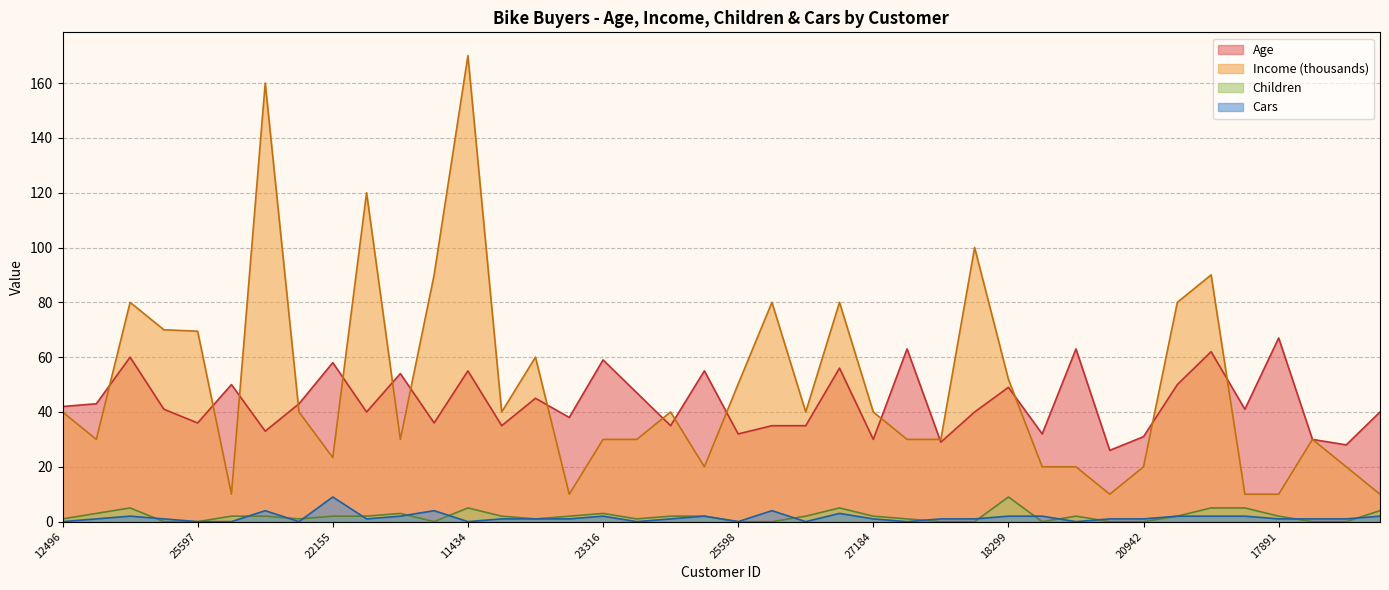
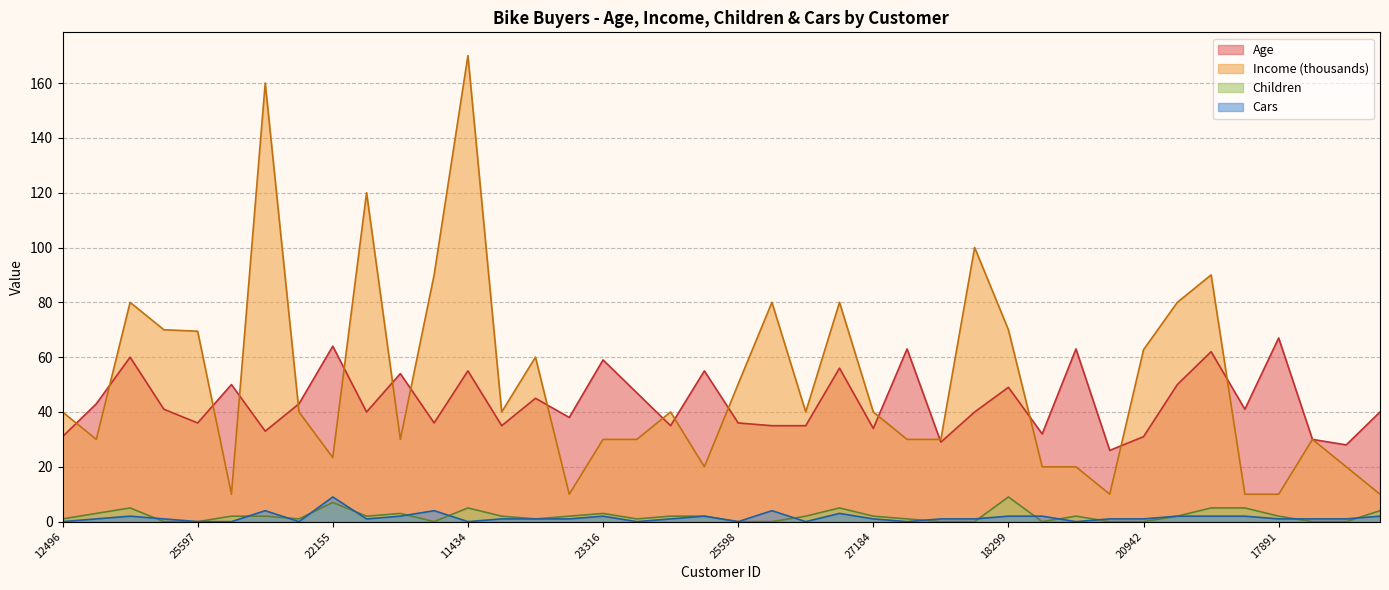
  {
    "Age": {
-     "12496": 42,
+     "12496": 31,
      "25597": 36,
-     "22155": 58,
+     "22155": 64,
      "11434": 55,
      "23316": 59,
-     "25598": 32,
-     "27184": 30,
+     "25598": 36,
+     "27184": 34,
      "18299": 49,
      "20942": 31,
      "17891": 67
    },
    "Income (thousands)": {
      "12496": 40,
      "25597": 69,
      "22155": 23,
      "11434": 170,
      "23316": 30,
      "25598": 50,
      "27184": 40,
-     "18299": 52,
-     "20942": 20,
+     "18299": 70,
+     "20942": 63,
      "17891": 10
    },
    "Children": {
      "12496": 1,
-     "22155": 2,
+     "22155": 7,
      "11434": 5,
      "23316": 3,
      "27184": 2,
      "18299": 9,
      "20942": 0,
      "17891": 2
    },
    "Cars": {
      "12496": 0,
      "22155": 9,
      "11434": 0,
      "23316": 2,
      "27184": 1,
      "18299": 2,
      "20942": 1,
      "17891": 1
    }
  }
